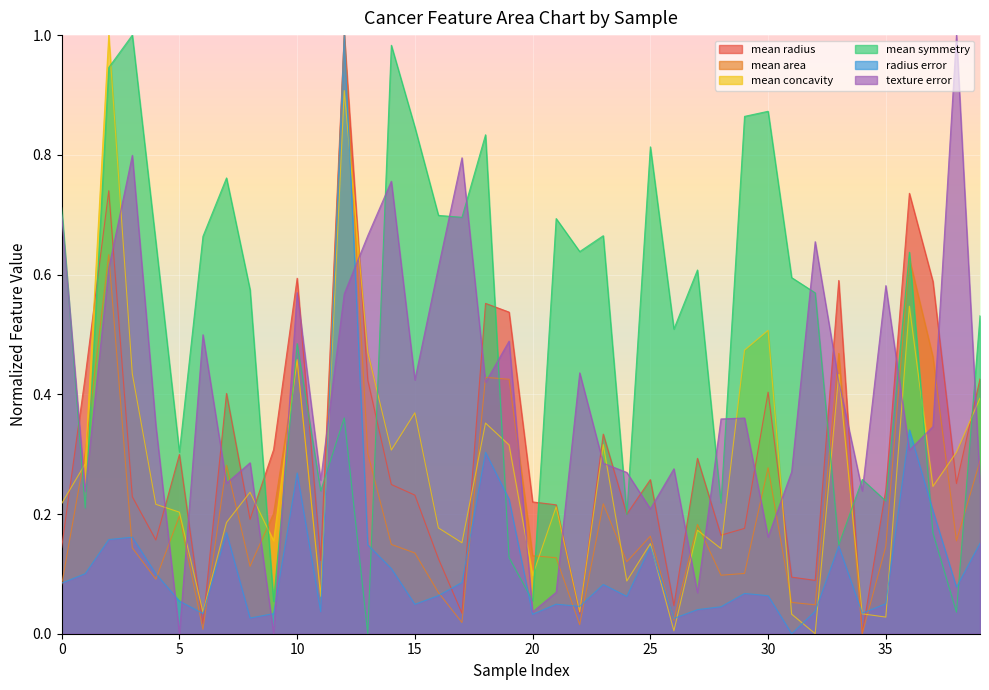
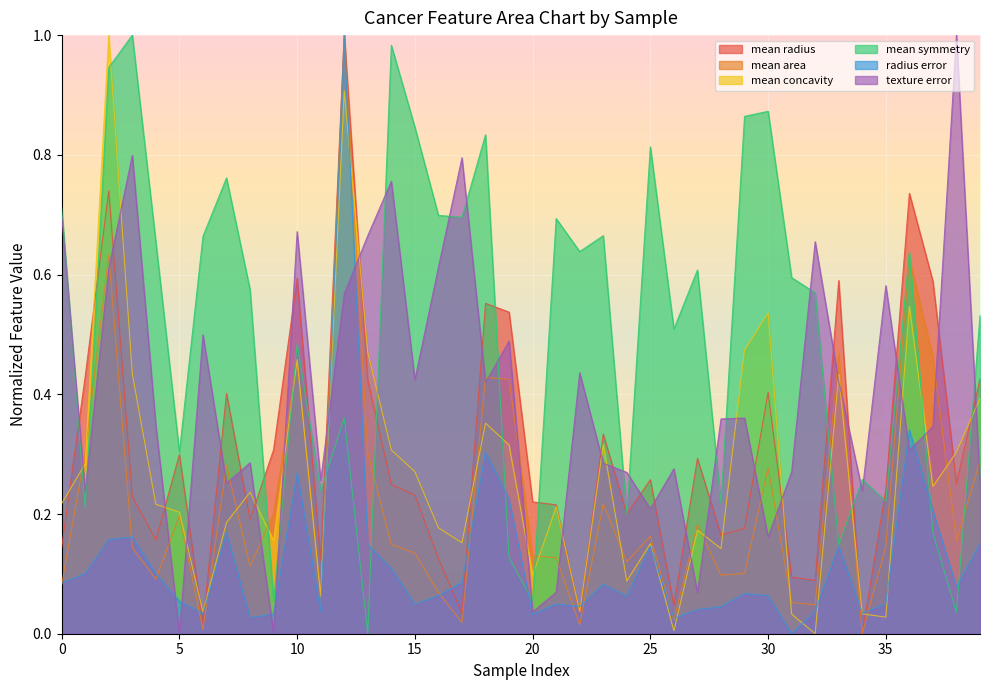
  {
    "mean concavity": {
      "0": 0.22,
      "5": 0.20,
-     "15": 0.37,
+     "15": 0.27,
      "20": 0.10,
      "25": 0.15,
-     "30": 0.51,
+     "30": 0.54,
      "35": 0.03
    },
    "mean symmetry": {
      "0": 0.71,
      "10": 0.48,
      "15": 0.85,
      "20": 0.06,
      "25": 0.81,
      "30": 0.87,
      "35": 0.22
    },
    "radius error": {
      "5": 0.05,
      "10": 0.27,
      "15": 0.05,
      "25": 0.15,
      "30": 0.06,
      "35": 0.05
    },
    "texture error": {
      "0": 0.70,
      "5": 0.00,
-     "10": 0.57,
+     "10": 0.67,
      "15": 0.42,
      "25": 0.21,
      "30": 0.16,
      "35": 0.58
    }
  }
